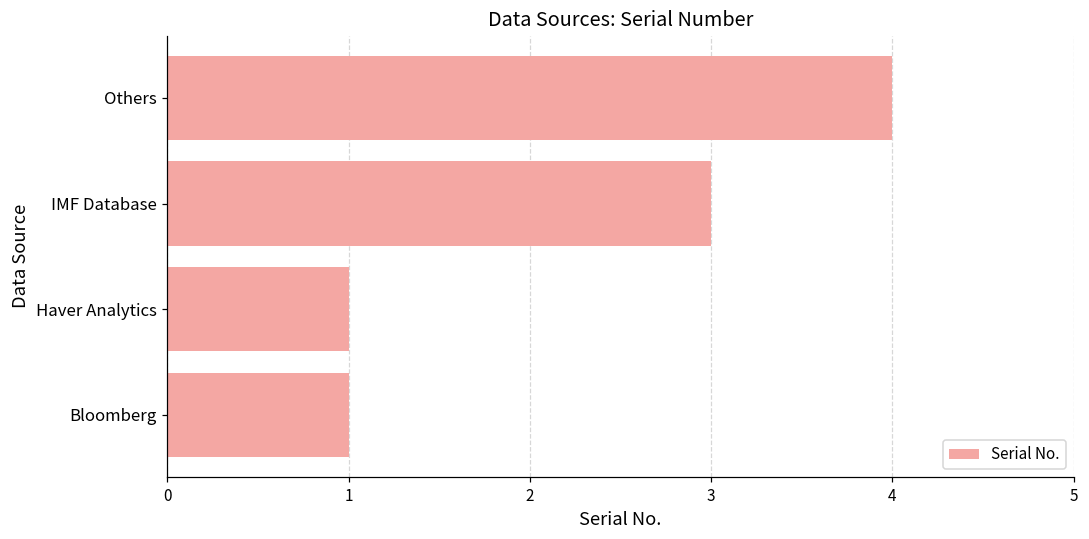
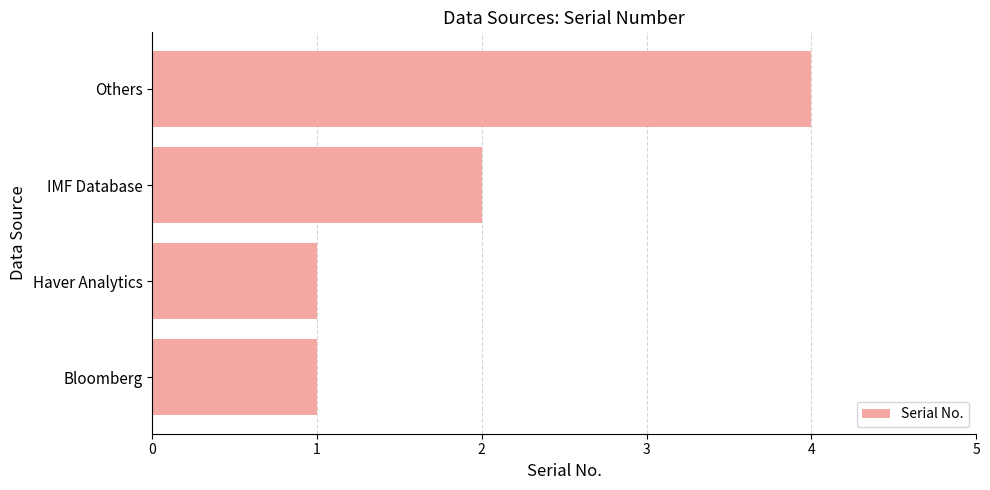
  {
    "Others": 4,
-   "IMF Database": 3,
+   "IMF Database": 2,
    "Haver Analytics": 1,
    "Bloomberg": 1
  }
